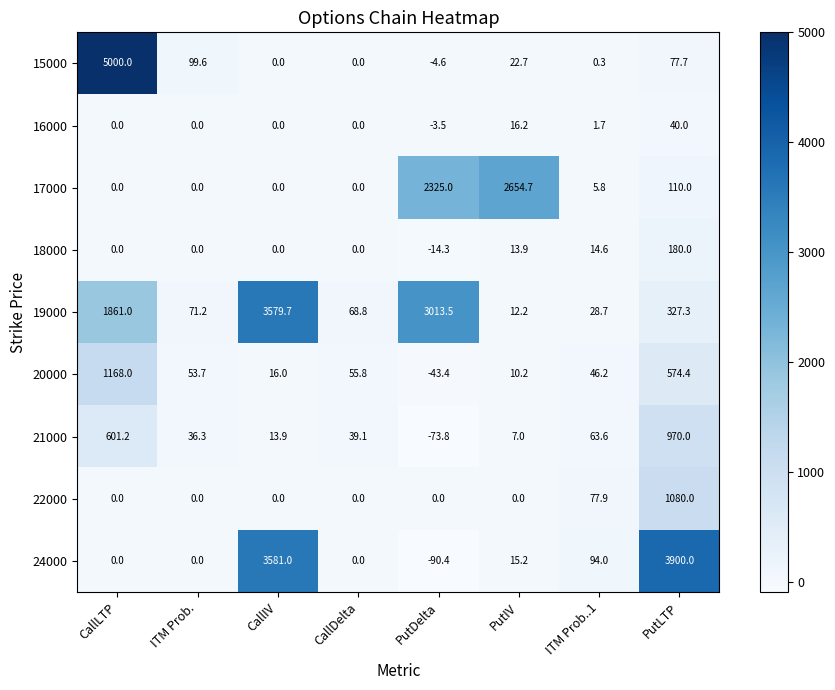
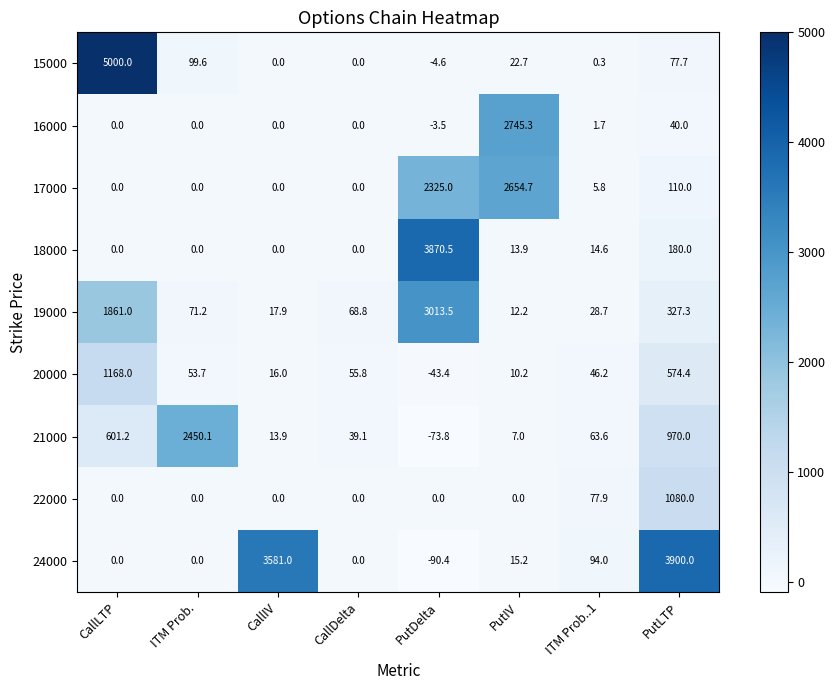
  {
    "15000": {
      "CallLTP": 5000.0,
      "ITM Prob.": 99.6,
      "CallIV": 0.0,
      "CallDelta": 0.0,
      "PutDelta": -4.6,
      "PutIV": 22.7,
      "ITM Prob..1": 0.3,
      "PutLTP": 77.7
    },
    "16000": {
      "CallLTP": 0.0,
      "ITM Prob.": 0.0,
      "CallIV": 0.0,
      "CallDelta": 0.0,
      "PutDelta": -3.5,
-     "PutIV": 16.2,
+     "PutIV": 2745.3,
      "ITM Prob..1": 1.7,
      "PutLTP": 40.0
    },
    "17000": {
      "CallLTP": 0.0,
      "ITM Prob.": 0.0,
      "CallIV": 0.0,
      "CallDelta": 0.0,
      "PutDelta": 2325.0,
      "PutIV": 2654.7,
      "ITM Prob..1": 5.8,
      "PutLTP": 110.0
    },
    "18000": {
      "CallLTP": 0.0,
      "ITM Prob.": 0.0,
      "CallIV": 0.0,
      "CallDelta": 0.0,
-     "PutDelta": -14.3,
+     "PutDelta": 3870.5,
      "PutIV": 13.9,
      "ITM Prob..1": 14.6,
      "PutLTP": 180.0
    },
    "19000": {
      "CallLTP": 1861.0,
      "ITM Prob.": 71.2,
-     "CallIV": 3579.7,
+     "CallIV": 17.9,
      "CallDelta": 68.8,
      "PutDelta": 3013.5,
      "PutIV": 12.2,
      "ITM Prob..1": 28.7,
      "PutLTP": 327.3
    },
    "20000": {
      "CallLTP": 1168.0,
      "ITM Prob.": 53.7,
      "CallIV": 16.0,
      "CallDelta": 55.8,
      "PutDelta": -43.4,
      "PutIV": 10.2,
      "ITM Prob..1": 46.2,
      "PutLTP": 574.4
    },
    "21000": {
      "CallLTP": 601.2,
-     "ITM Prob.": 36.3,
+     "ITM Prob.": 2450.1,
      "CallIV": 13.9,
      "CallDelta": 39.1,
      "PutDelta": -73.8,
      "PutIV": 7.0,
      "ITM Prob..1": 63.6,
      "PutLTP": 970.0
    },
    "22000": {
      "CallLTP": 0.0,
      "ITM Prob.": 0.0,
      "CallIV": 0.0,
      "CallDelta": 0.0,
      "PutDelta": 0.0,
      "PutIV": 0.0,
      "ITM Prob..1": 77.9,
      "PutLTP": 1080.0
    },
    "24000": {
      "CallLTP": 0.0,
      "ITM Prob.": 0.0,
      "CallIV": 3581.0,
      "CallDelta": 0.0,
      "PutDelta": -90.4,
      "PutIV": 15.2,
      "ITM Prob..1": 94.0,
      "PutLTP": 3900.0
    }
  }
